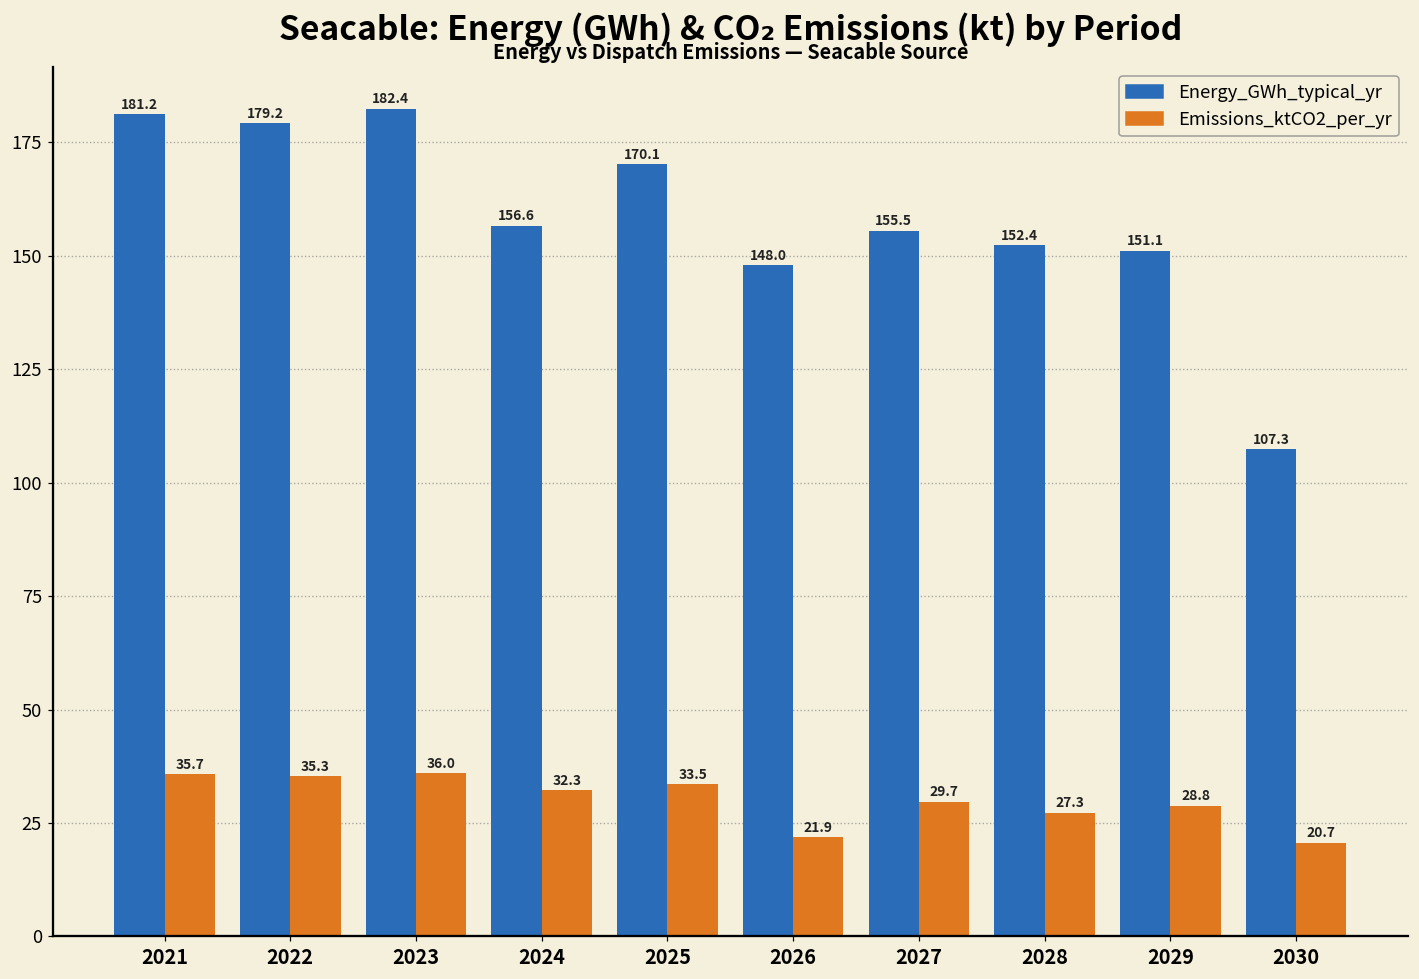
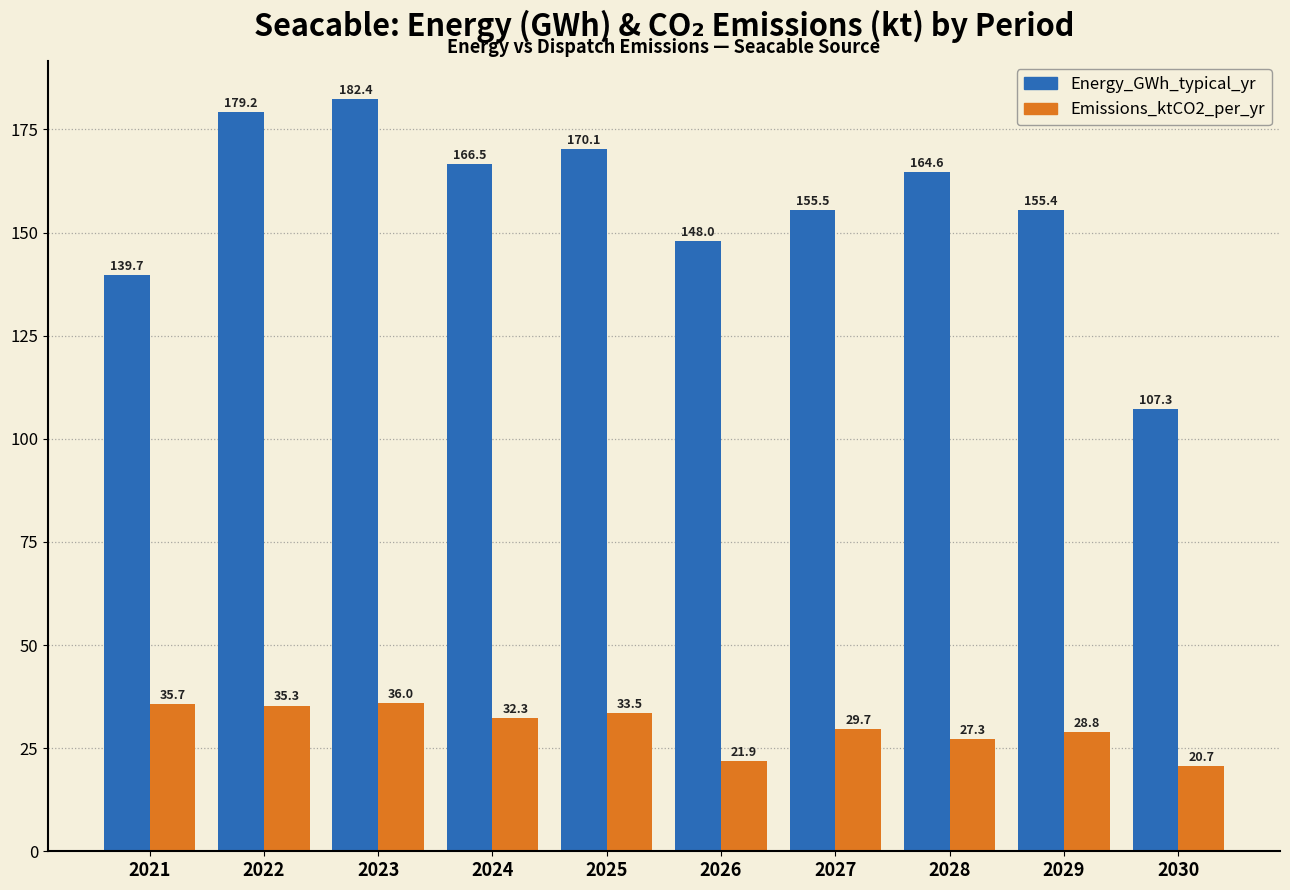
  {
    "Energy_GWh_typical_yr": {
-     "2021": 181.2,
+     "2021": 139.7,
      "2022": 179.2,
      "2023": 182.4,
-     "2024": 156.6,
+     "2024": 166.5,
      "2025": 170.1,
      "2026": 148.0,
      "2027": 155.5,
-     "2028": 152.4,
-     "2029": 151.1,
+     "2028": 164.6,
+     "2029": 155.4,
      "2030": 107.3
    },
    "Emissions_ktCO2_per_yr": {
      "2021": 35.7,
      "2022": 35.3,
      "2023": 36.0,
      "2024": 32.3,
      "2025": 33.5,
      "2026": 21.9,
      "2027": 29.7,
      "2028": 27.3,
      "2029": 28.8,
      "2030": 20.7
    }
  }
